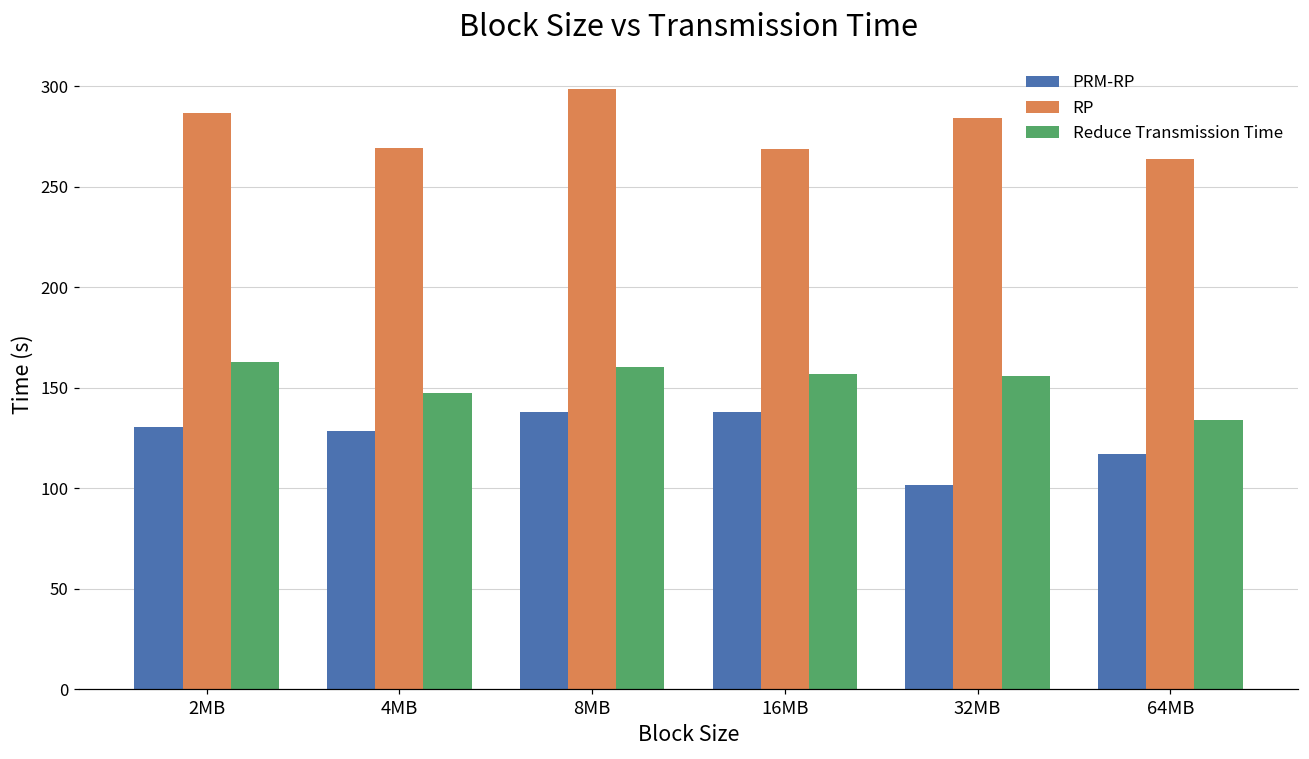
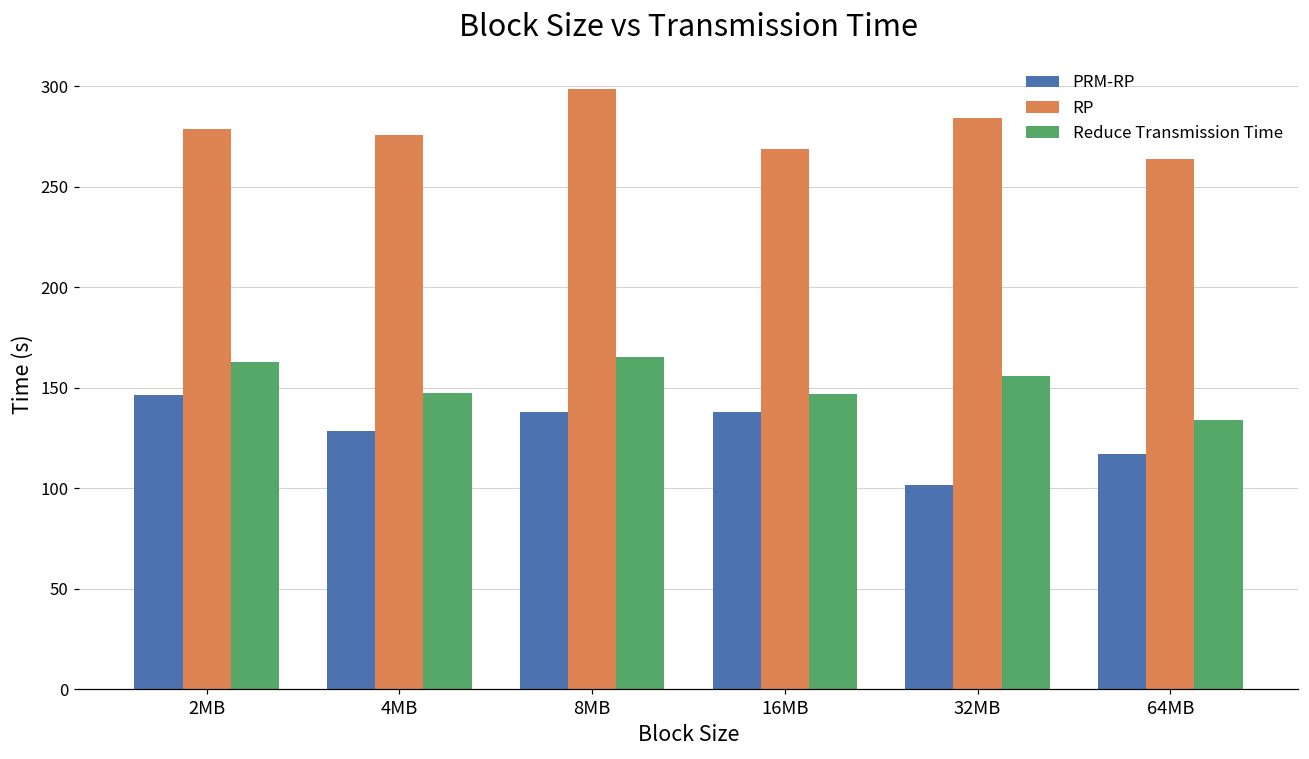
  {
    "PRM-RP": {
-     "2MB": 130,
+     "2MB": 147,
      "4MB": 128,
      "8MB": 138,
      "16MB": 138,
      "32MB": 102,
      "64MB": 117
    },
    "RP": {
-     "2MB": 287,
-     "4MB": 270,
+     "2MB": 279,
+     "4MB": 276,
      "8MB": 299,
      "16MB": 269,
      "32MB": 284,
      "64MB": 264
    },
    "Reduce Transmission Time": {
      "2MB": 163,
      "4MB": 147,
-     "8MB": 161,
-     "16MB": 157,
+     "8MB": 165,
+     "16MB": 147,
      "32MB": 156,
      "64MB": 134
    }
  }
